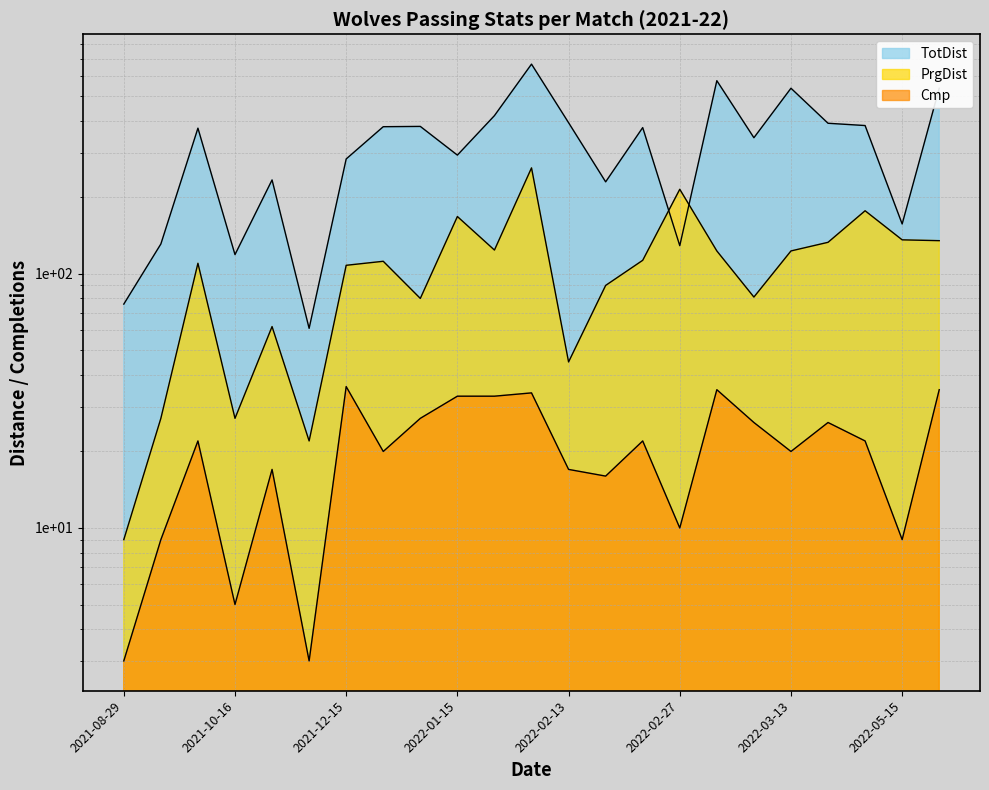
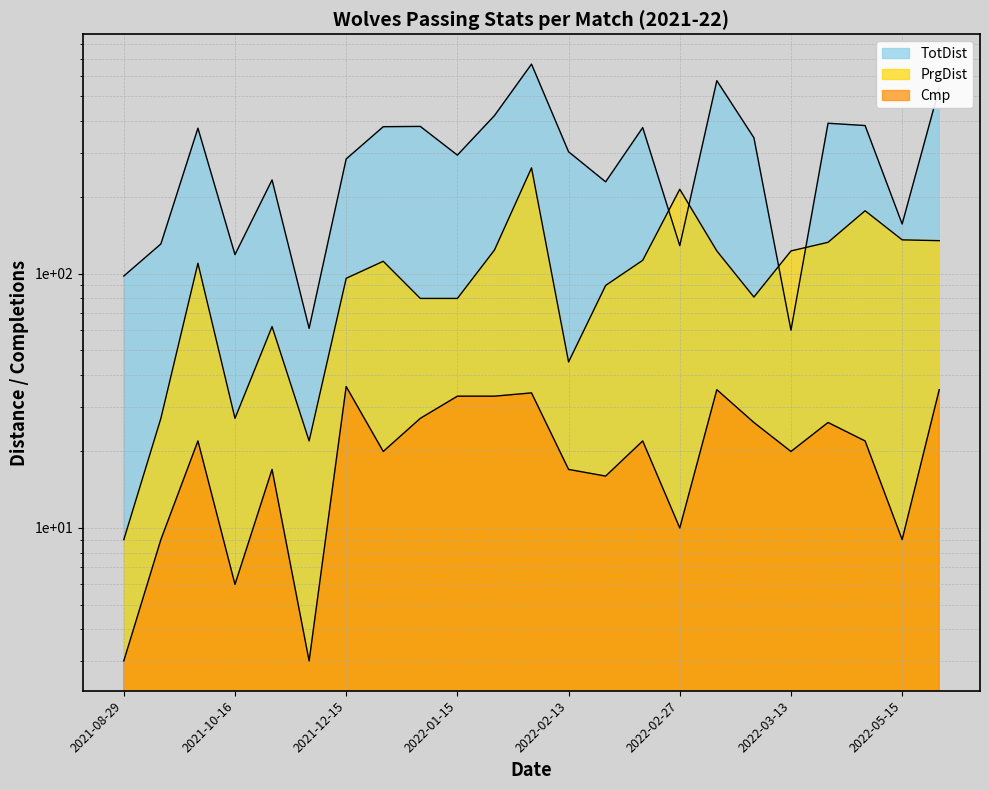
  {
    "TotDist": {
-     "2021-08-29": 76,
+     "2021-08-29": 98,
      "2021-10-16": 120,
      "2021-12-15": 280,
      "2022-01-15": 290,
-     "2022-02-13": 390,
+     "2022-02-13": 300,
      "2022-02-27": 130,
-     "2022-03-13": 540,
+     "2022-03-13": 60,
      "2022-05-15": 160
    },
    "PrgDist": {
      "2021-08-29": 9,
      "2021-10-16": 27,
-     "2021-12-15": 108,
-     "2022-01-15": 170,
+     "2021-12-15": 96,
+     "2022-01-15": 80,
      "2022-02-13": 45,
      "2022-02-27": 220,
      "2022-03-13": 120,
      "2022-05-15": 140
    },
    "Cmp": {
      "2021-08-29": 3,
-     "2021-10-16": 5,
+     "2021-10-16": 6,
      "2021-12-15": 36,
      "2022-01-15": 33,
      "2022-02-13": 17,
      "2022-02-27": 10,
      "2022-03-13": 20,
      "2022-05-15": 9
    }
  }
